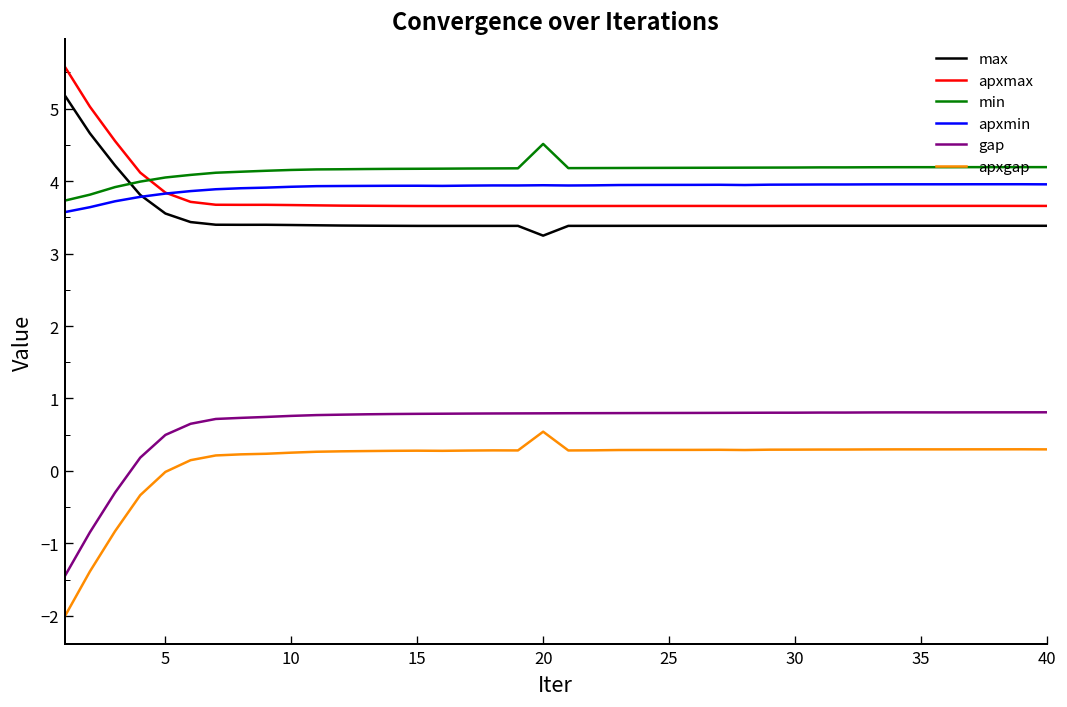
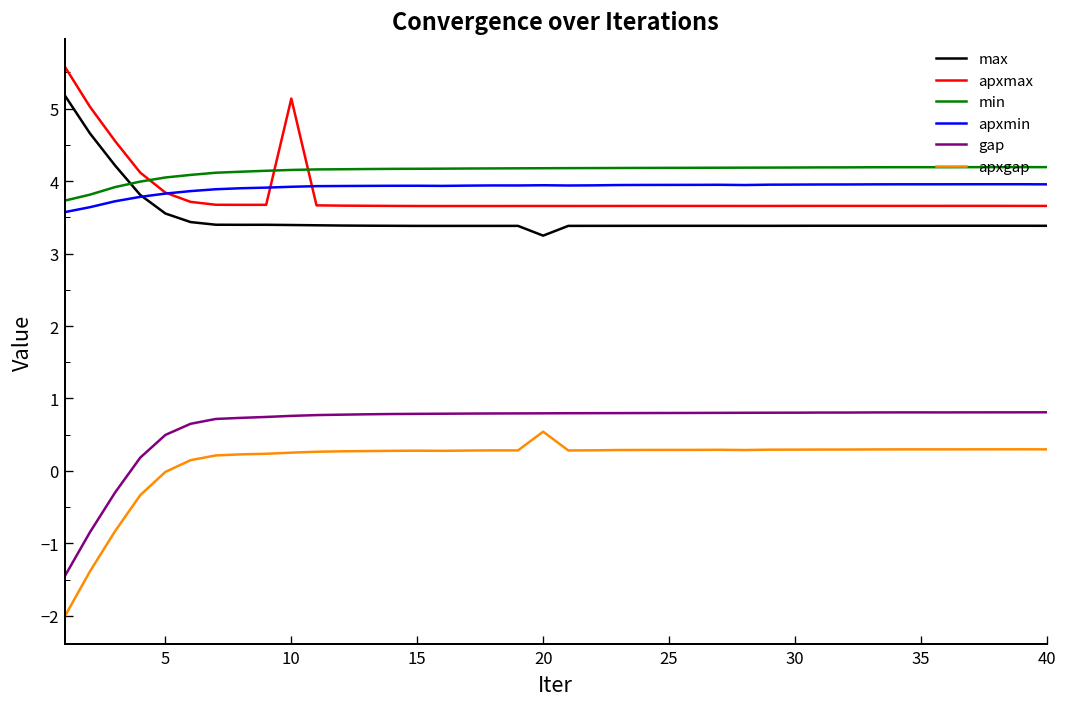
  {
    "max": {
      "5": 3.6,
      "10": 3.4,
      "15": 3.4,
      "20": 3.2,
      "25": 3.4,
      "30": 3.4,
      "35": 3.4,
      "40": 3.4
    },
    "apxmax": {
-     "10": 3.7,
+     "10": 5.1,
      "15": 3.7,
      "20": 3.7,
      "25": 3.7,
      "30": 3.7,
      "35": 3.7,
      "40": 3.7
    },
    "min": {
      "5": 4.0,
      "10": 4.2,
      "15": 4.2,
-     "20": 4.5,
+     "20": 4.2,
      "25": 4.2,
      "30": 4.2,
      "35": 4.2,
      "40": 4.2
    },
    "apxmin": {
      "10": 3.9,
      "15": 3.9,
      "20": 3.9,
      "25": 3.9,
      "30": 4.0,
      "35": 4.0,
      "40": 4.0
    },
    "gap": {
      "5": 0.5,
      "10": 0.8,
      "15": 0.8,
      "20": 0.8,
      "25": 0.8,
      "30": 0.8,
      "35": 0.8,
      "40": 0.8
    },
    "apxgap": {
      "5": 0.0,
      "10": 0.3,
      "15": 0.3,
      "20": 0.5,
      "25": 0.3,
      "30": 0.3,
      "35": 0.3,
      "40": 0.3
    }
  }
